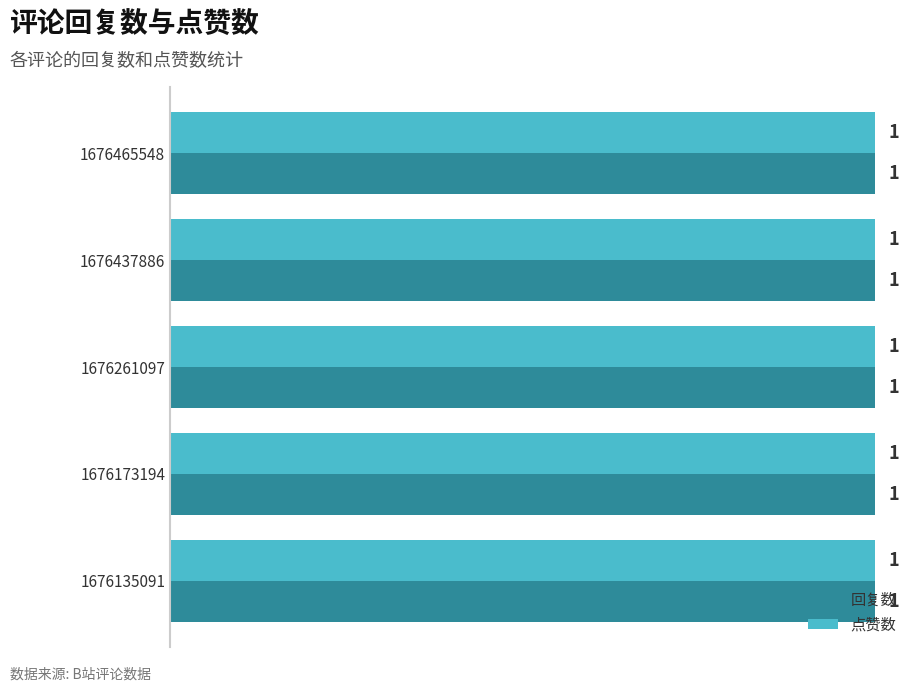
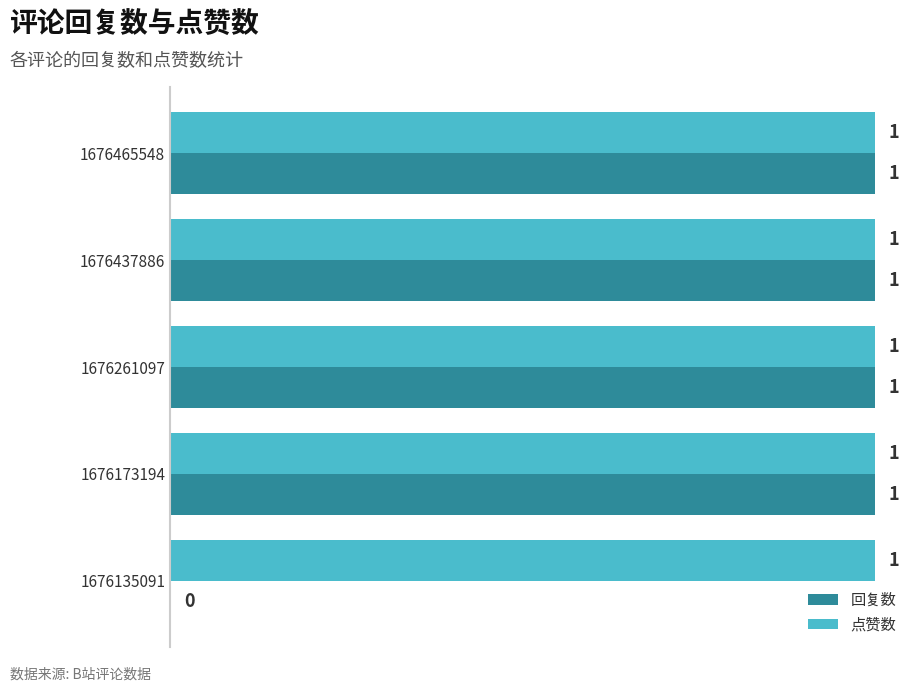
  {
    "回复数": {
      "1676465548": 1,
      "1676437886": 1,
      "1676261097": 1,
      "1676173194": 1,
-     "1676135091": 1
+     "1676135091": 0
    },
    "点赞数": {
      "1676465548": 1,
      "1676437886": 1,
      "1676261097": 1,
      "1676173194": 1,
      "1676135091": 1
    }
  }
